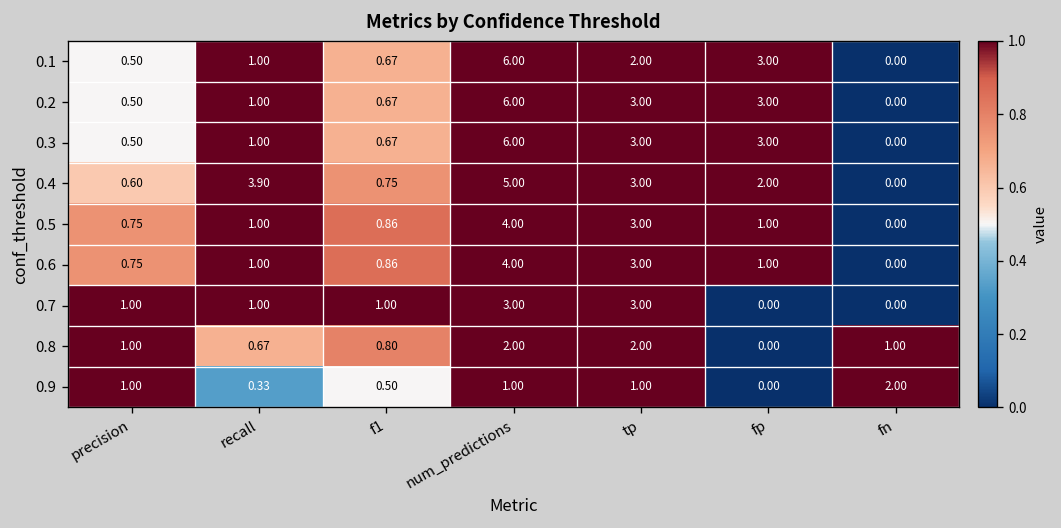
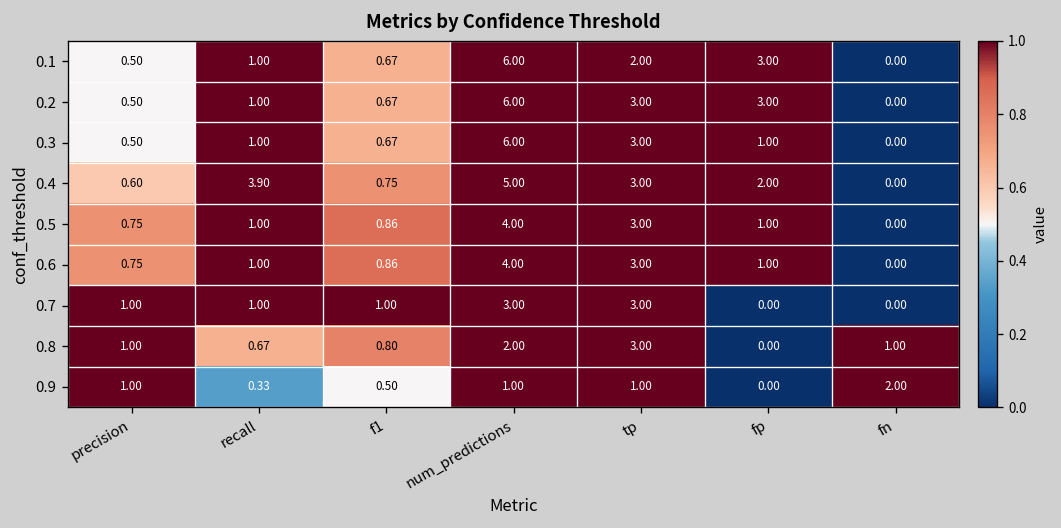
  {
    "0.1": {
      "precision": 0.50,
      "recall": 1.00,
      "f1": 0.67,
      "num_predictions": 6.00,
      "tp": 2.00,
      "fp": 3.00,
      "fn": 0.00
    },
    "0.2": {
      "precision": 0.50,
      "recall": 1.00,
      "f1": 0.67,
      "num_predictions": 6.00,
      "tp": 3.00,
      "fp": 3.00,
      "fn": 0.00
    },
    "0.3": {
      "precision": 0.50,
      "recall": 1.00,
      "f1": 0.67,
      "num_predictions": 6.00,
      "tp": 3.00,
-     "fp": 3.00,
+     "fp": 1.00,
      "fn": 0.00
    },
    "0.4": {
      "precision": 0.60,
      "recall": 3.90,
      "f1": 0.75,
      "num_predictions": 5.00,
      "tp": 3.00,
      "fp": 2.00,
      "fn": 0.00
    },
    "0.5": {
      "precision": 0.75,
      "recall": 1.00,
      "f1": 0.86,
      "num_predictions": 4.00,
      "tp": 3.00,
      "fp": 1.00,
      "fn": 0.00
    },
    "0.6": {
      "precision": 0.75,
      "recall": 1.00,
      "f1": 0.86,
      "num_predictions": 4.00,
      "tp": 3.00,
      "fp": 1.00,
      "fn": 0.00
    },
    "0.7": {
      "precision": 1.00,
      "recall": 1.00,
      "f1": 1.00,
      "num_predictions": 3.00,
      "tp": 3.00,
      "fp": 0.00,
      "fn": 0.00
    },
    "0.8": {
      "precision": 1.00,
      "recall": 0.67,
      "f1": 0.80,
      "num_predictions": 2.00,
-     "tp": 2.00,
+     "tp": 3.00,
      "fp": 0.00,
      "fn": 1.00
    },
    "0.9": {
      "precision": 1.00,
      "recall": 0.33,
      "f1": 0.50,
      "num_predictions": 1.00,
      "tp": 1.00,
      "fp": 0.00,
      "fn": 2.00
    }
  }
